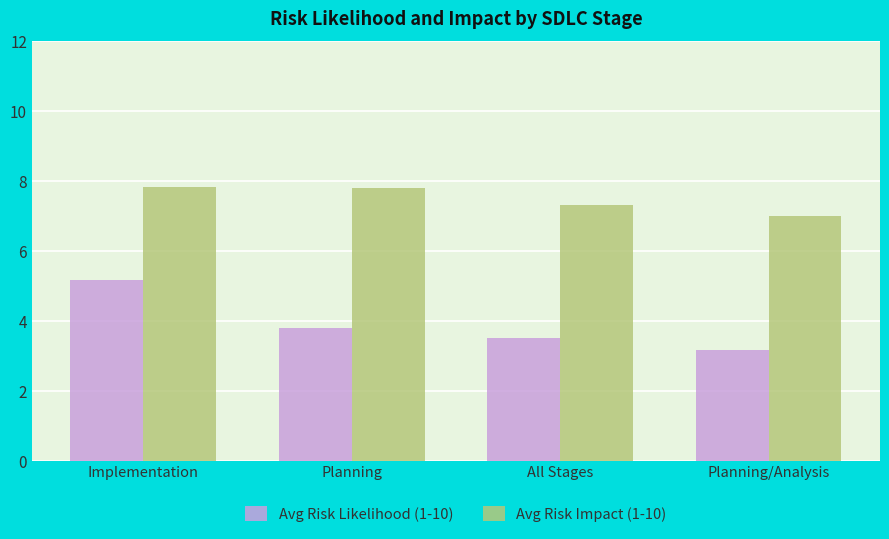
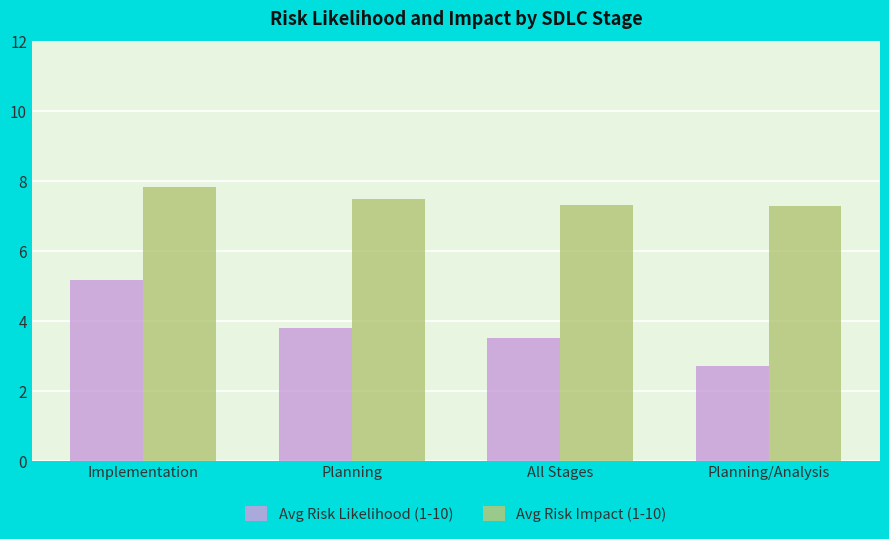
  {
    "Avg Risk Likelihood (1-10)": {
      "Implementation": 5.2,
      "Planning": 3.8,
      "All Stages": 3.5,
-     "Planning/Analysis": 3.2
+     "Planning/Analysis": 2.7
    },
    "Avg Risk Impact (1-10)": {
      "Implementation": 7.8,
-     "Planning": 7.8,
+     "Planning": 7.5,
      "All Stages": 7.3,
-     "Planning/Analysis": 7.0
+     "Planning/Analysis": 7.3
    }
  }
